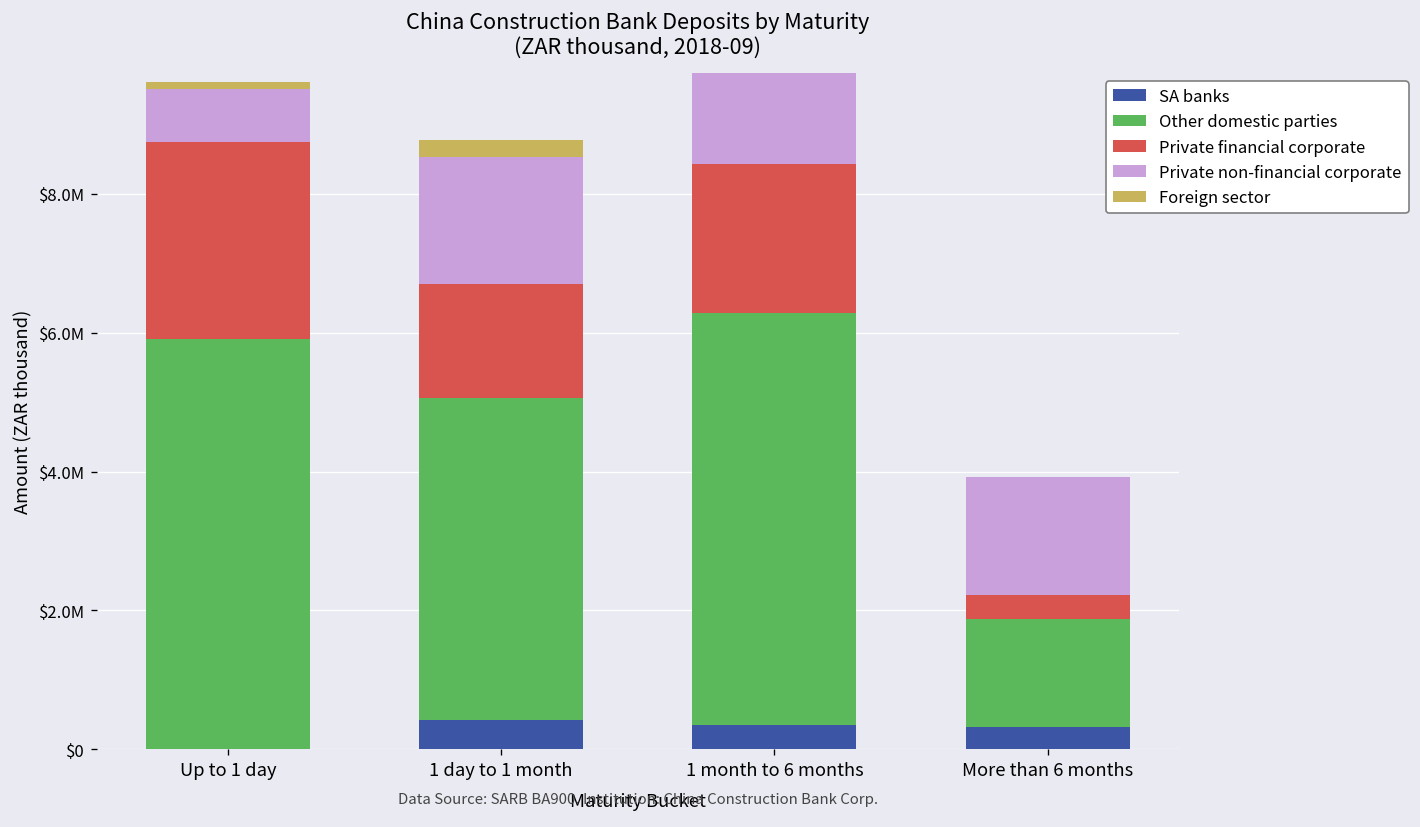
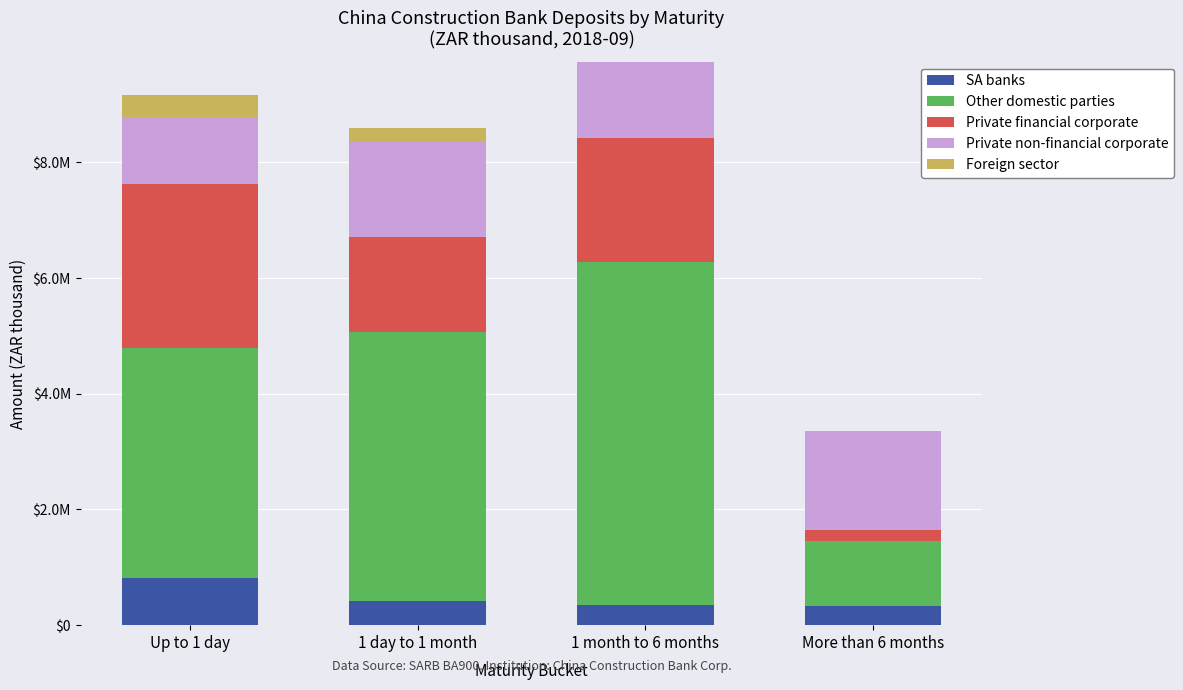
  {
    "SA banks": {
-     "Up to 1 day": "$0",
+     "Up to 1 day": "$800000",
      "1 day to 1 month": "$400000",
      "1 month to 6 months": "$300000",
      "More than 6 months": "$300000"
    },
    "Other domestic parties": {
-     "Up to 1 day": "$5900000",
+     "Up to 1 day": "$4000000",
      "1 day to 1 month": "$4600000",
      "1 month to 6 months": "$5900000",
-     "More than 6 months": "$1500000"
+     "More than 6 months": "$1100000"
    },
    "Private financial corporate": {
      "Up to 1 day": "$2800000",
      "1 day to 1 month": "$1600000",
      "1 month to 6 months": "$2100000",
-     "More than 6 months": "$300000"
+     "More than 6 months": "$200000"
    },
    "Private non-financial corporate": {
-     "Up to 1 day": "$800000",
-     "1 day to 1 month": "$1800000",
+     "Up to 1 day": "$1200000",
+     "1 day to 1 month": "$1600000",
      "1 month to 6 months": "$1300000",
      "More than 6 months": "$1700000"
    },
    "Foreign sector": {
-     "Up to 1 day": "$100000",
+     "Up to 1 day": "$400000",
      "1 day to 1 month": "$200000",
      "1 month to 6 months": "$0",
      "More than 6 months": "$0"
    }
  }
